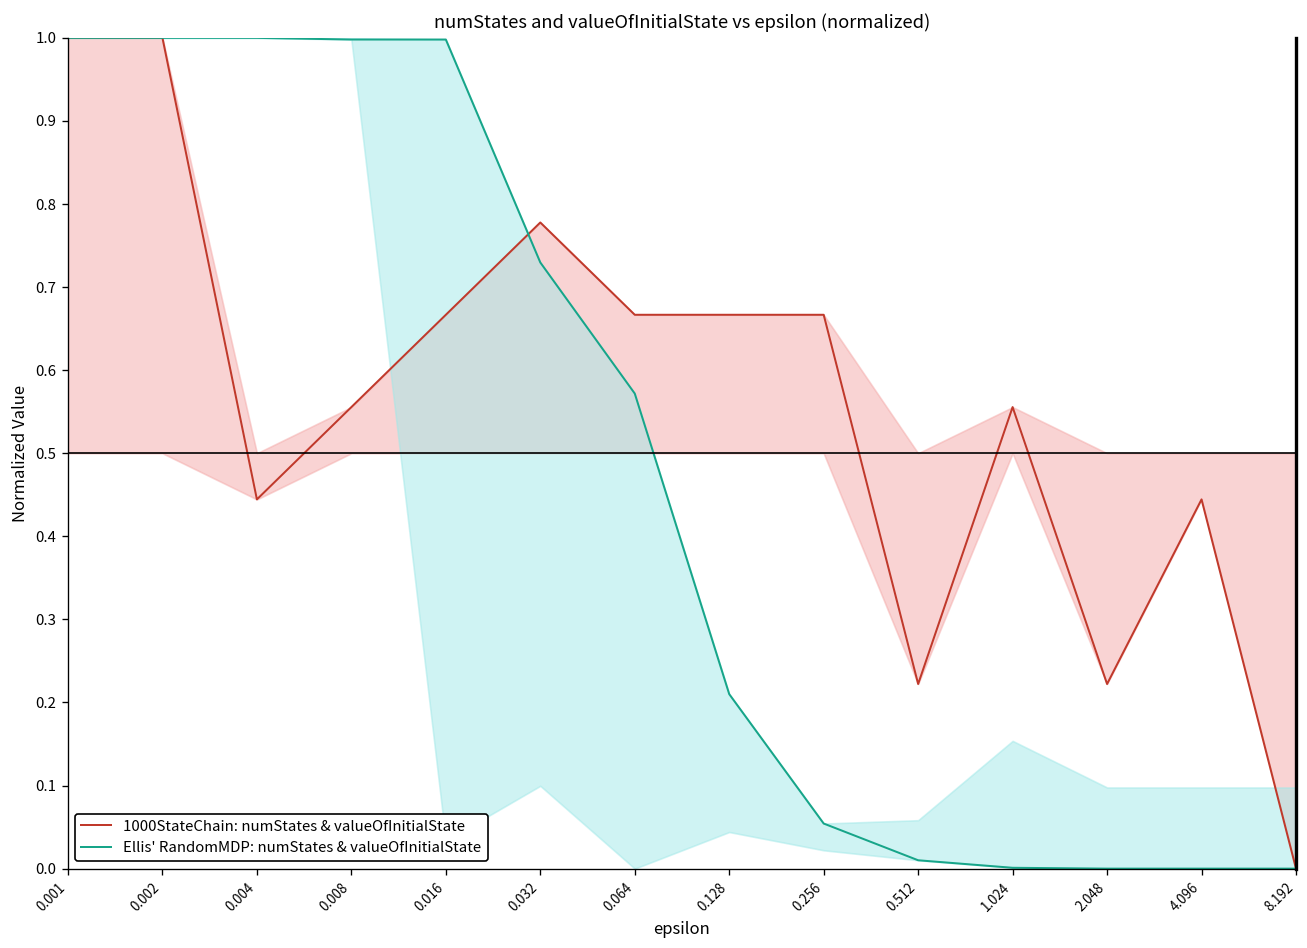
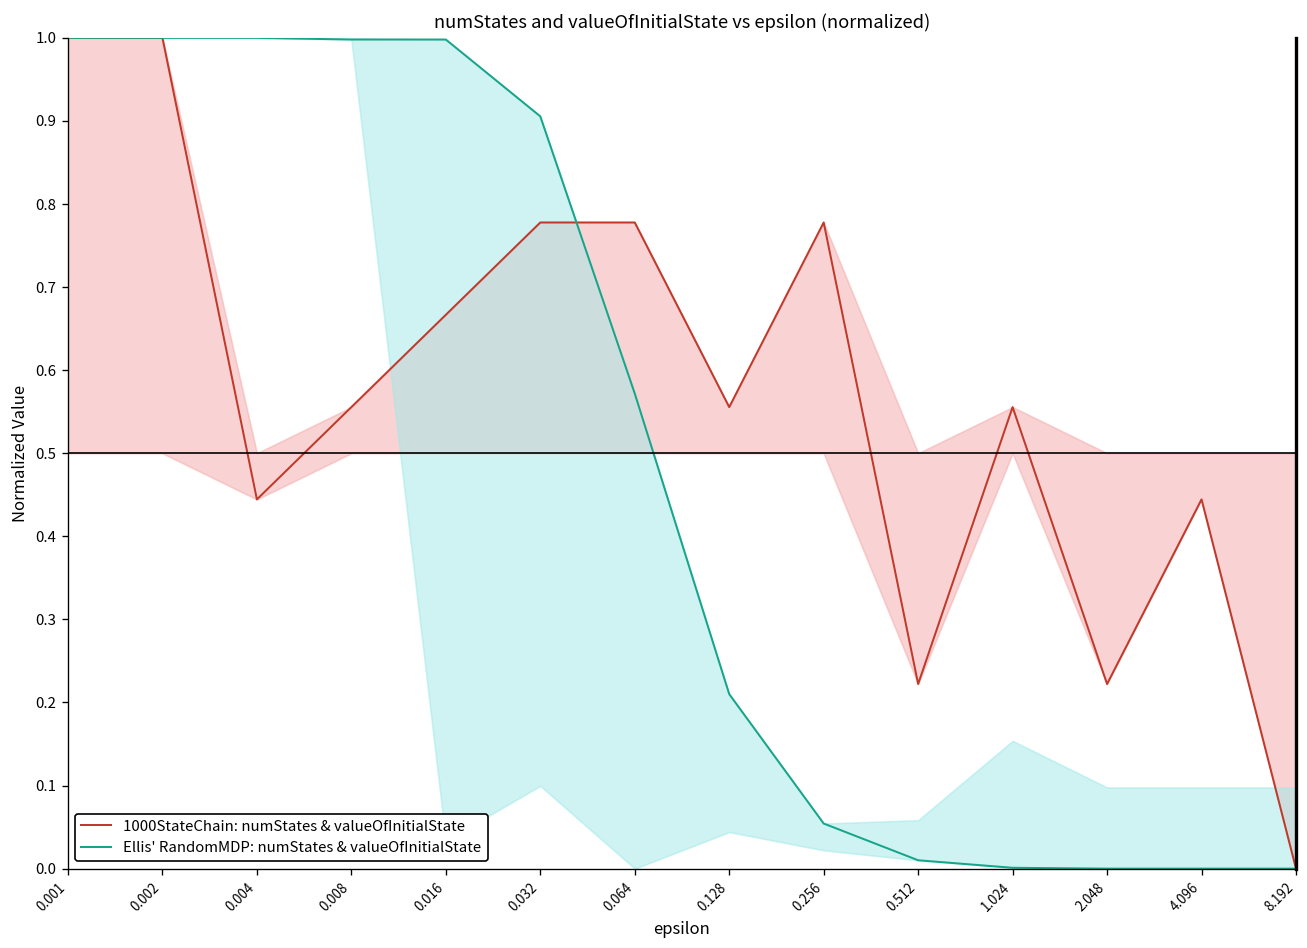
  {
    "1000StateChain: numStates & valueOfInitialState": {
      "0.004": 0.44,
-     "0.064": 0.67,
-     "0.128": 0.67,
-     "0.256": 0.67,
+     "0.064": 0.78,
+     "0.128": 0.56,
+     "0.256": 0.78,
      "0.512": 0.22,
      "2.048": 0.22,
      "4.096": 0.44
    },
    "Ellis' RandomMDP: numStates & valueOfInitialState": {
-     "0.032": 0.73,
+     "0.032": 0.91,
      "0.512": 0.01,
      "1.024": 0.00,
      "2.048": 0.00,
      "4.096": 0.00
    }
  }
